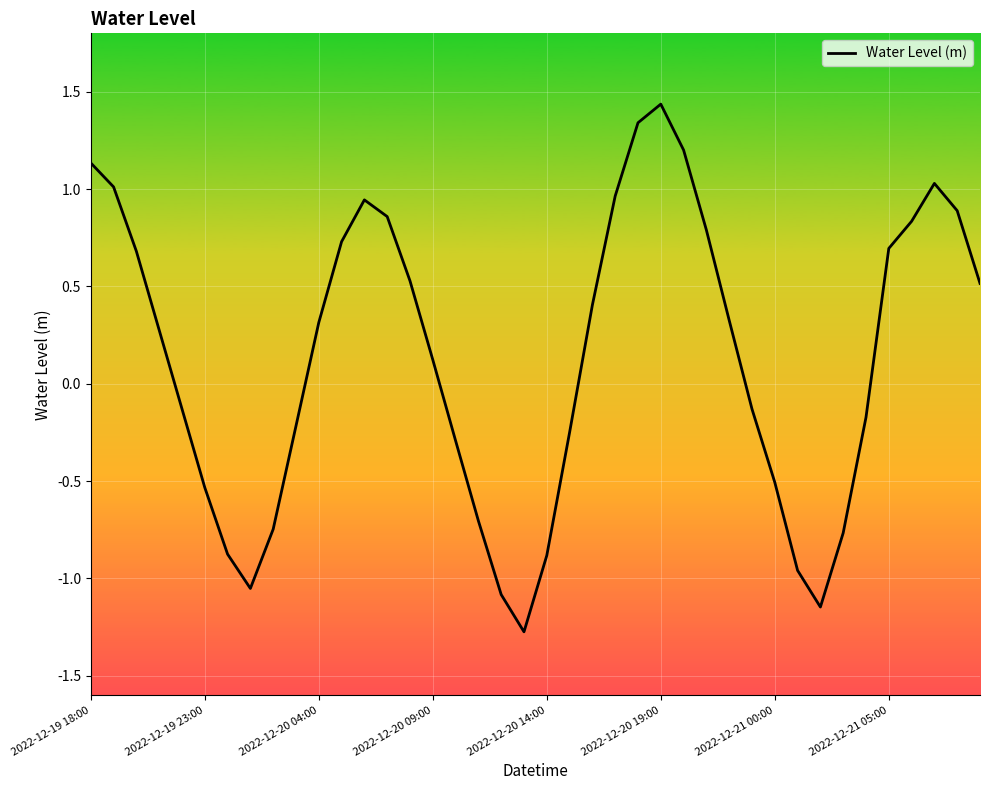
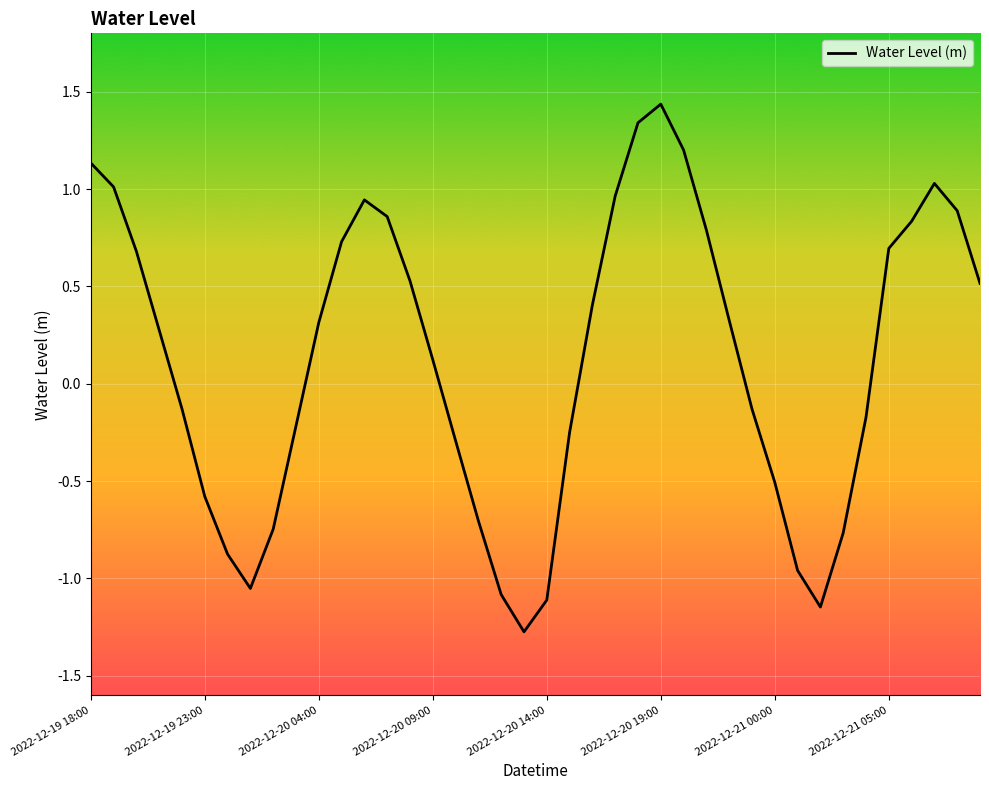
  {
    "2022-12-19 18:00": 1.13,
-   "2022-12-19 23:00": -0.53,
+   "2022-12-19 23:00": -0.58,
    "2022-12-20 04:00": 0.31,
    "2022-12-20 09:00": 0.12,
-   "2022-12-20 14:00": -0.88,
+   "2022-12-20 14:00": -1.11,
    "2022-12-20 19:00": 1.44,
    "2022-12-21 00:00": -0.51,
    "2022-12-21 05:00": 0.70
  }
